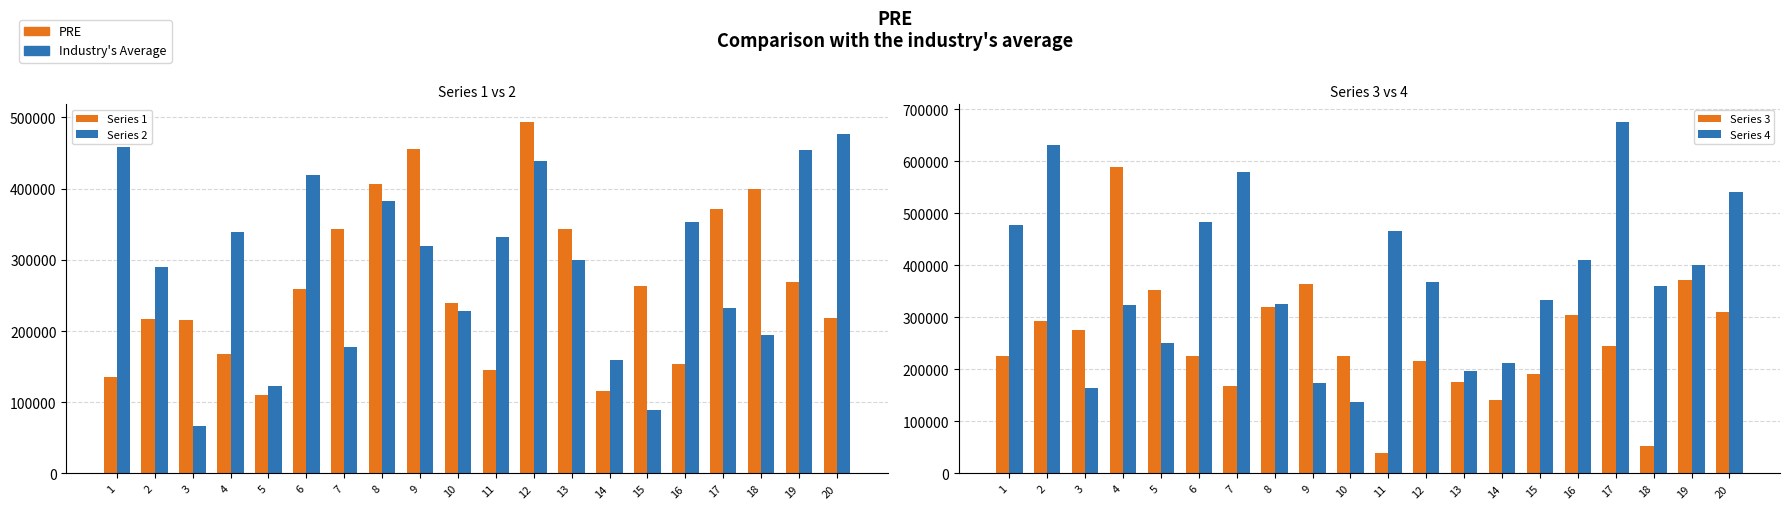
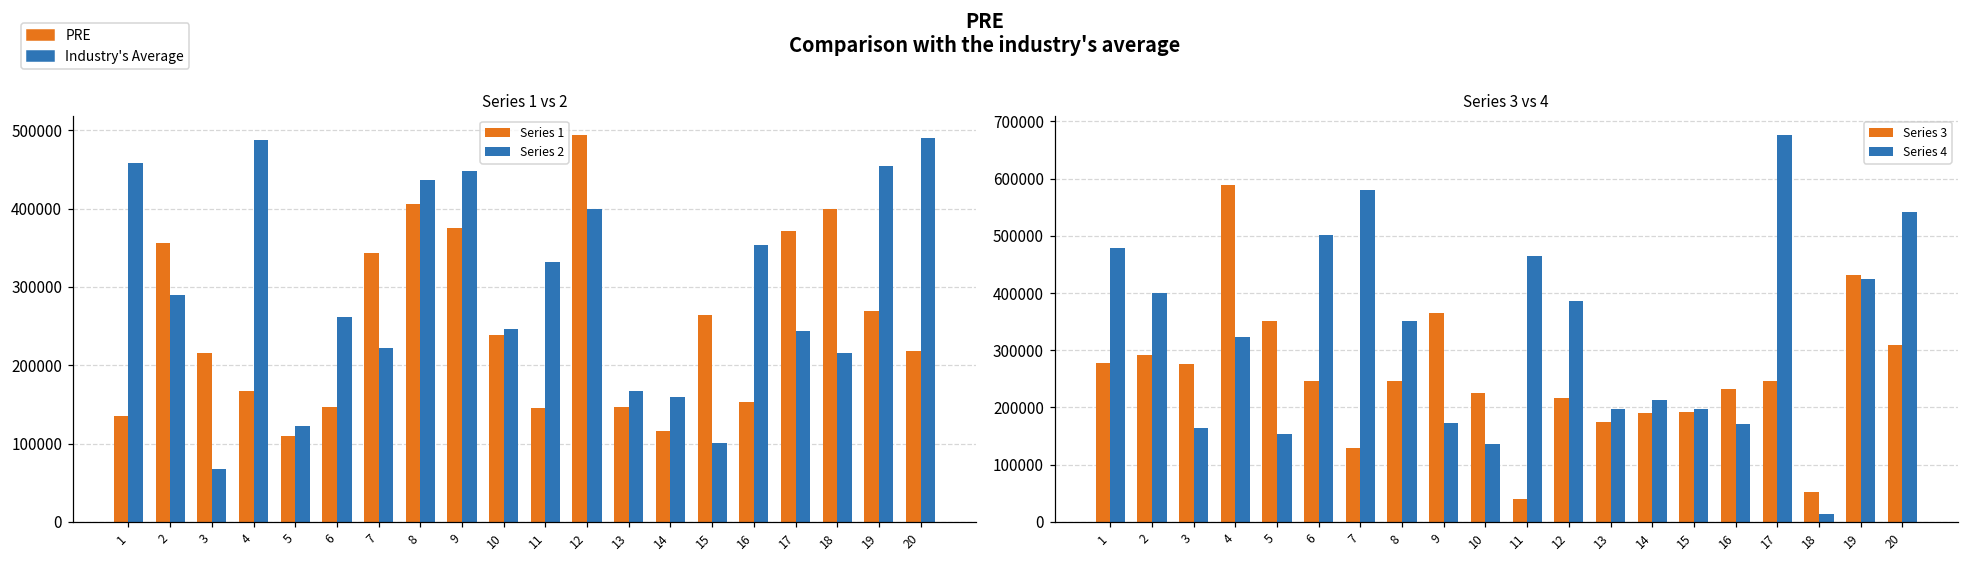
  {
    "Series 1 vs 2": {
      "Series 1": {
        "1": 140000,
-       "2": 220000,
+       "2": 360000,
        "3": 220000,
        "4": 170000,
        "5": 110000,
-       "6": 260000,
+       "6": 150000,
        "7": 340000,
        "8": 410000,
-       "9": 460000,
+       "9": 370000,
        "10": 240000,
        "11": 150000,
        "12": 490000,
-       "13": 340000,
+       "13": 150000,
        "14": 120000,
        "15": 260000,
        "16": 150000,
        "17": 370000,
        "18": 400000,
        "19": 270000,
        "20": 220000
      },
      "Series 2": {
        "1": 460000,
        "2": 290000,
        "3": 70000,
-       "4": 340000,
+       "4": 490000,
        "5": 120000,
-       "6": 420000,
-       "7": 180000,
-       "8": 380000,
-       "9": 320000,
-       "10": 230000,
+       "6": 260000,
+       "7": 220000,
+       "8": 440000,
+       "9": 450000,
+       "10": 250000,
        "11": 330000,
-       "12": 440000,
-       "13": 300000,
+       "12": 400000,
+       "13": 170000,
        "14": 160000,
-       "15": 90000,
+       "15": 100000,
        "16": 350000,
-       "17": 230000,
-       "18": 190000,
+       "17": 240000,
+       "18": 220000,
        "19": 450000,
-       "20": 480000
+       "20": 490000
      }
    },
    "Series 3 vs 4": {
      "Series 3": {
-       "1": 230000,
+       "1": 280000,
        "2": 290000,
        "3": 280000,
        "4": 590000,
        "5": 350000,
-       "6": 230000,
-       "7": 170000,
-       "8": 320000,
+       "6": 250000,
+       "7": 130000,
+       "8": 250000,
        "9": 360000,
        "10": 230000,
        "11": 40000,
        "12": 220000,
        "13": 180000,
-       "14": 140000,
+       "14": 190000,
        "15": 190000,
-       "16": 310000,
+       "16": 230000,
        "17": 250000,
        "18": 50000,
-       "19": 370000,
+       "19": 430000,
        "20": 310000
      },
      "Series 4": {
        "1": 480000,
-       "2": 630000,
+       "2": 400000,
        "3": 160000,
        "4": 320000,
-       "5": 250000,
-       "6": 480000,
+       "5": 150000,
+       "6": 500000,
        "7": 580000,
-       "8": 330000,
+       "8": 350000,
        "9": 170000,
        "10": 140000,
        "11": 470000,
-       "12": 370000,
+       "12": 390000,
        "13": 200000,
        "14": 210000,
-       "15": 330000,
-       "16": 410000,
+       "15": 200000,
+       "16": 170000,
        "17": 680000,
-       "18": 360000,
-       "19": 400000,
+       "18": 10000,
+       "19": 420000,
        "20": 540000
      }
    }
  }
